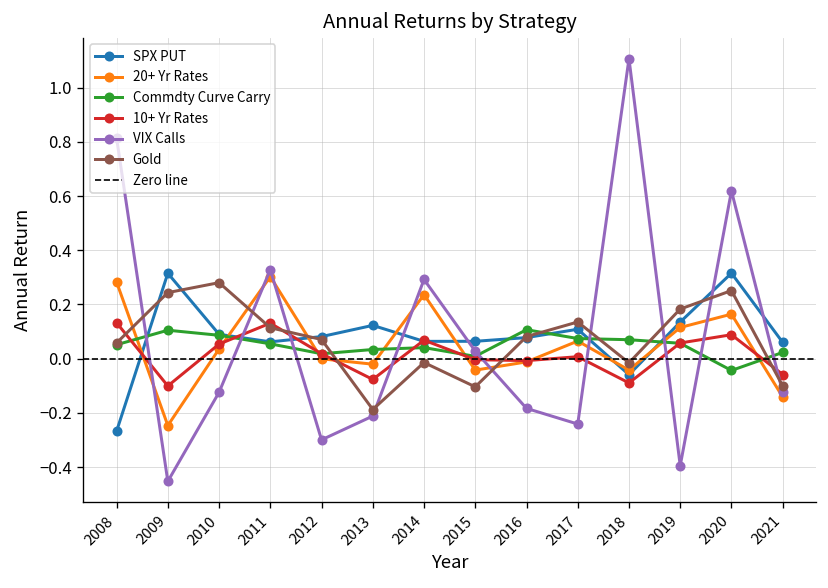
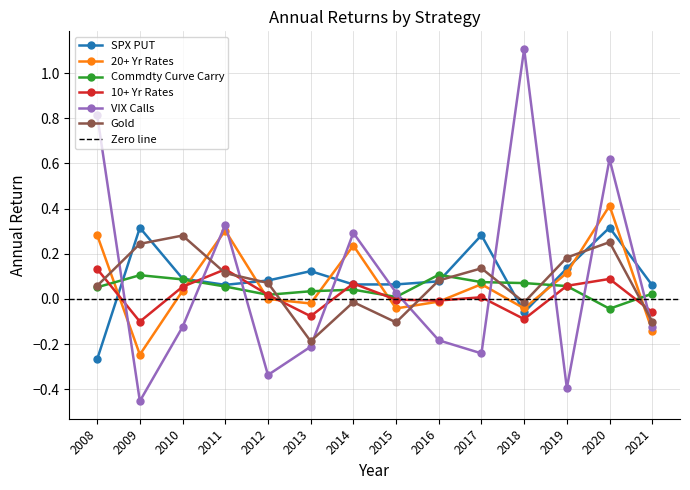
  {
    "SPX PUT": {
      "2008": -0.27,
      "2009": 0.32,
      "2013": 0.12,
      "2015": 0.06,
-     "2017": 0.11,
+     "2017": 0.28,
      "2018": -0.06,
      "2019": 0.14,
      "2020": 0.32,
      "2021": 0.06
    },
    "20+ Yr Rates": {
      "2008": 0.28,
      "2009": -0.25,
      "2010": 0.04,
      "2011": 0.30,
      "2012": 0.00,
      "2013": -0.02,
      "2014": 0.24,
      "2015": -0.04,
      "2018": -0.04,
      "2019": 0.11,
-     "2020": 0.16,
+     "2020": 0.41,
      "2021": -0.14
    },
    "Commdty Curve Carry": {
      "2009": 0.10,
      "2013": 0.03,
      "2014": 0.04,
      "2015": 0.01,
      "2016": 0.11,
      "2018": 0.07,
      "2020": -0.04,
      "2021": 0.02
    },
    "10+ Yr Rates": {
      "2008": 0.13,
      "2009": -0.10,
      "2010": 0.05,
      "2011": 0.13,
      "2013": -0.08,
      "2015": 0.00,
      "2017": 0.01,
      "2018": -0.09,
      "2020": 0.09,
      "2021": -0.06
    },
    "VIX Calls": {
      "2009": -0.45,
      "2010": -0.12,
      "2011": 0.33,
-     "2012": -0.30,
+     "2012": -0.34,
      "2013": -0.21,
      "2014": 0.29,
      "2015": 0.03,
      "2016": -0.18,
      "2017": -0.24,
      "2018": 1.11,
      "2019": -0.40,
      "2020": 0.62,
      "2021": -0.12
    },
    "Gold": {
      "2009": 0.24,
      "2010": 0.28,
      "2011": 0.11,
      "2013": -0.19,
      "2014": -0.01,
      "2015": -0.10,
      "2017": 0.14,
      "2018": -0.02,
      "2019": 0.18,
      "2020": 0.25,
      "2021": -0.10
    }
  }
